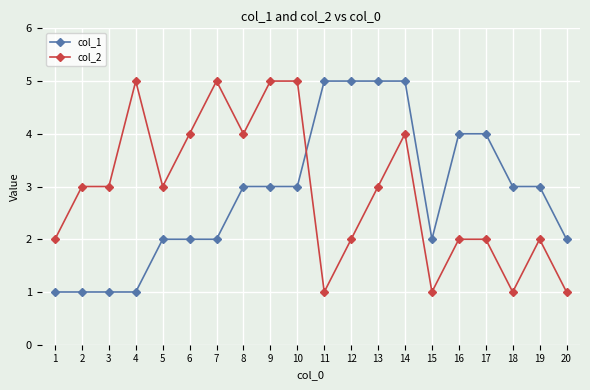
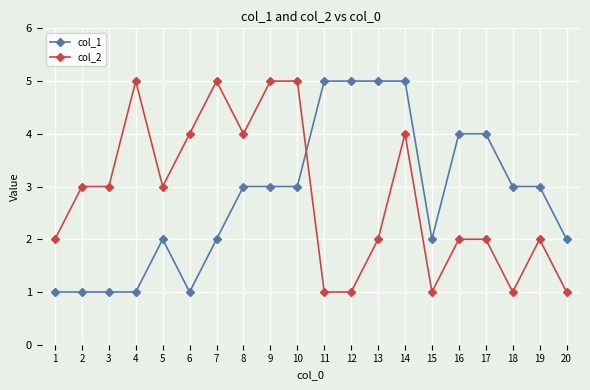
  {
    "col_1": {
      "1": 1,
      "2": 1,
      "3": 1,
      "4": 1,
      "5": 2,
-     "6": 2,
+     "6": 1,
      "7": 2,
      "8": 3,
      "9": 3,
      "10": 3,
      "11": 5,
      "12": 5,
      "13": 5,
      "14": 5,
      "15": 2,
      "16": 4,
      "17": 4,
      "18": 3,
      "19": 3,
      "20": 2
    },
    "col_2": {
      "1": 2,
      "2": 3,
      "3": 3,
      "4": 5,
      "5": 3,
      "6": 4,
      "7": 5,
      "8": 4,
      "9": 5,
      "10": 5,
      "11": 1,
-     "12": 2,
-     "13": 3,
+     "12": 1,
+     "13": 2,
      "14": 4,
      "15": 1,
      "16": 2,
      "17": 2,
      "18": 1,
      "19": 2,
      "20": 1
    }
  }
